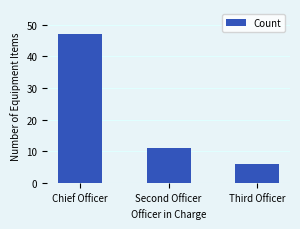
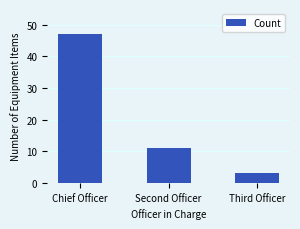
  {
    "Chief Officer": 47,
    "Second Officer": 11,
-   "Third Officer": 6
+   "Third Officer": 3
  }
